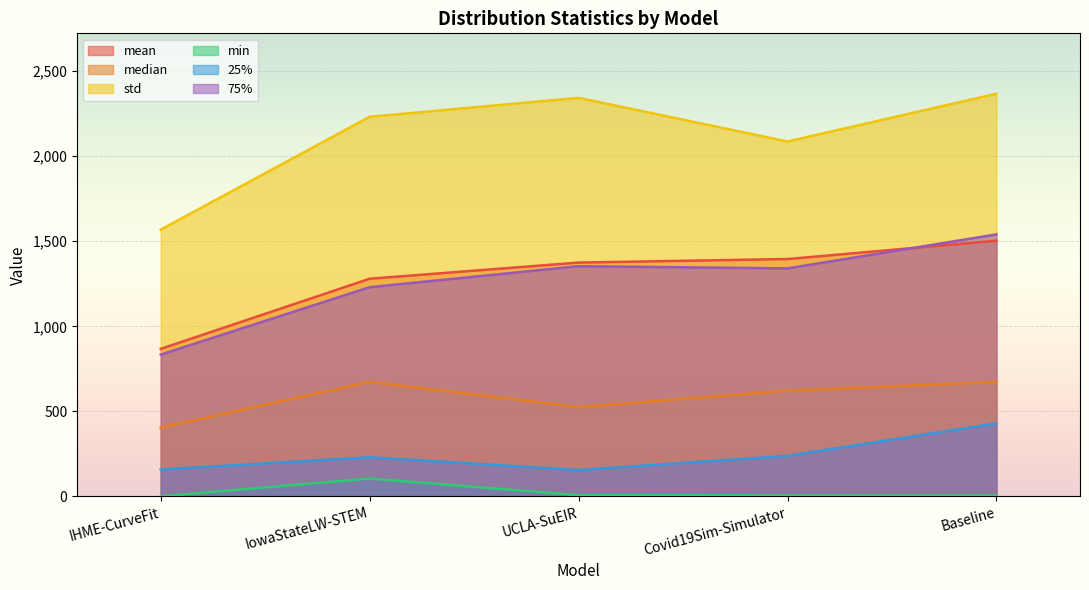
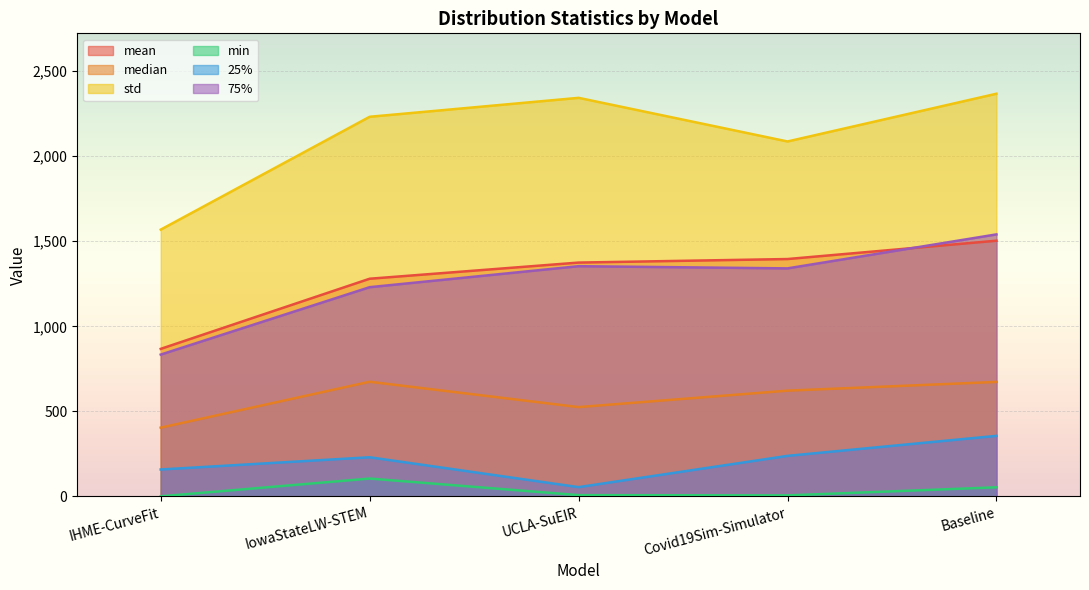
  {
    "std": {
      "IHME-CurveFit": "1,570",
      "IowaStateLW-STEM": "2,230",
      "UCLA-SuEIR": "2,340",
      "Covid19Sim-Simulator": "2,090",
      "Baseline": "2,370"
    },
    "min": {
      "IHME-CurveFit": "0",
      "IowaStateLW-STEM": "100",
      "UCLA-SuEIR": "10",
      "Covid19Sim-Simulator": "10",
-     "Baseline": "0"
+     "Baseline": "50"
    },
    "25%": {
      "IHME-CurveFit": "160",
      "IowaStateLW-STEM": "230",
-     "UCLA-SuEIR": "160",
+     "UCLA-SuEIR": "50",
      "Covid19Sim-Simulator": "240",
-     "Baseline": "430"
+     "Baseline": "360"
    },
    "75%": {
      "IHME-CurveFit": "830",
      "IowaStateLW-STEM": "1,230",
      "UCLA-SuEIR": "1,350",
      "Covid19Sim-Simulator": "1,340",
      "Baseline": "1,540"
    }
  }
